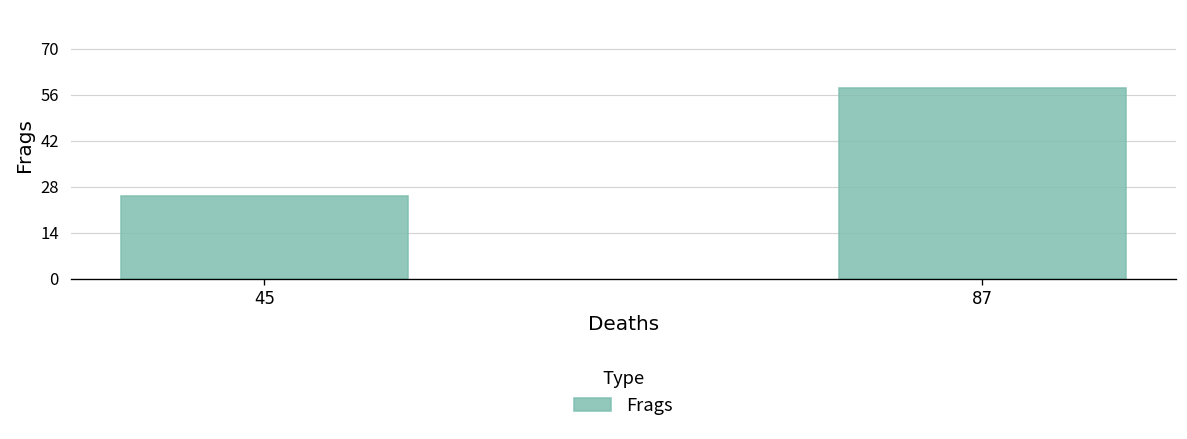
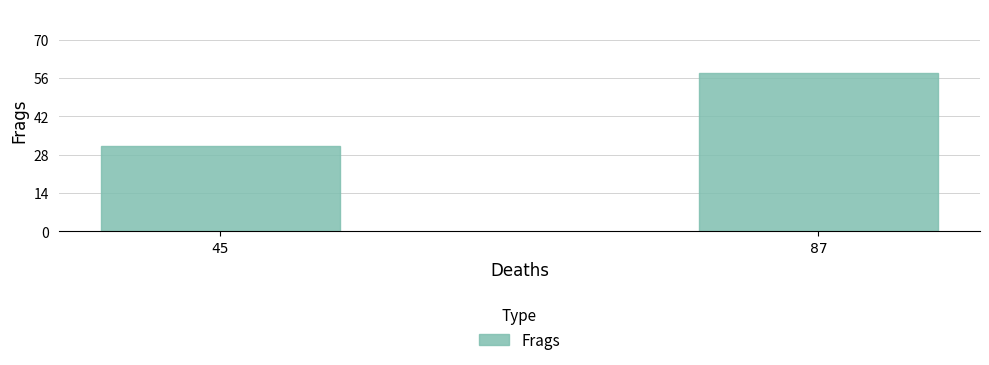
  {
-   "45": 25,
+   "45": 31,
    "87": 58
  }
